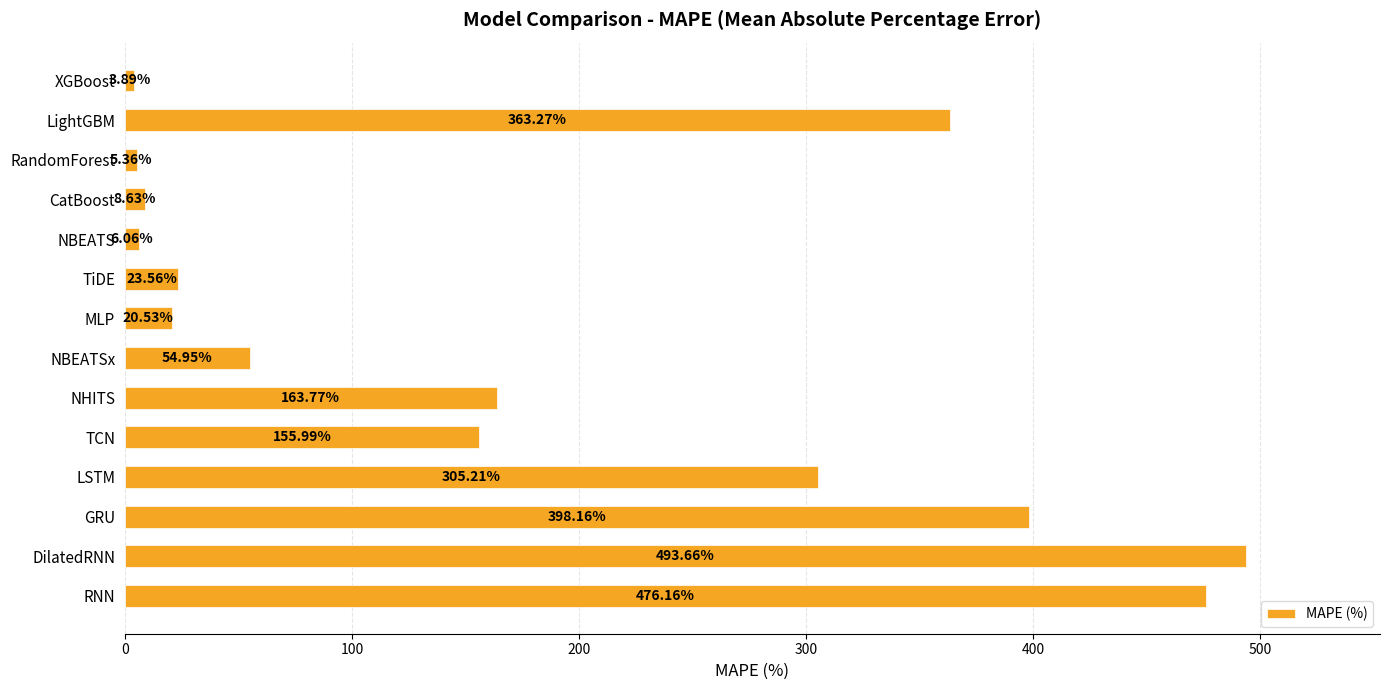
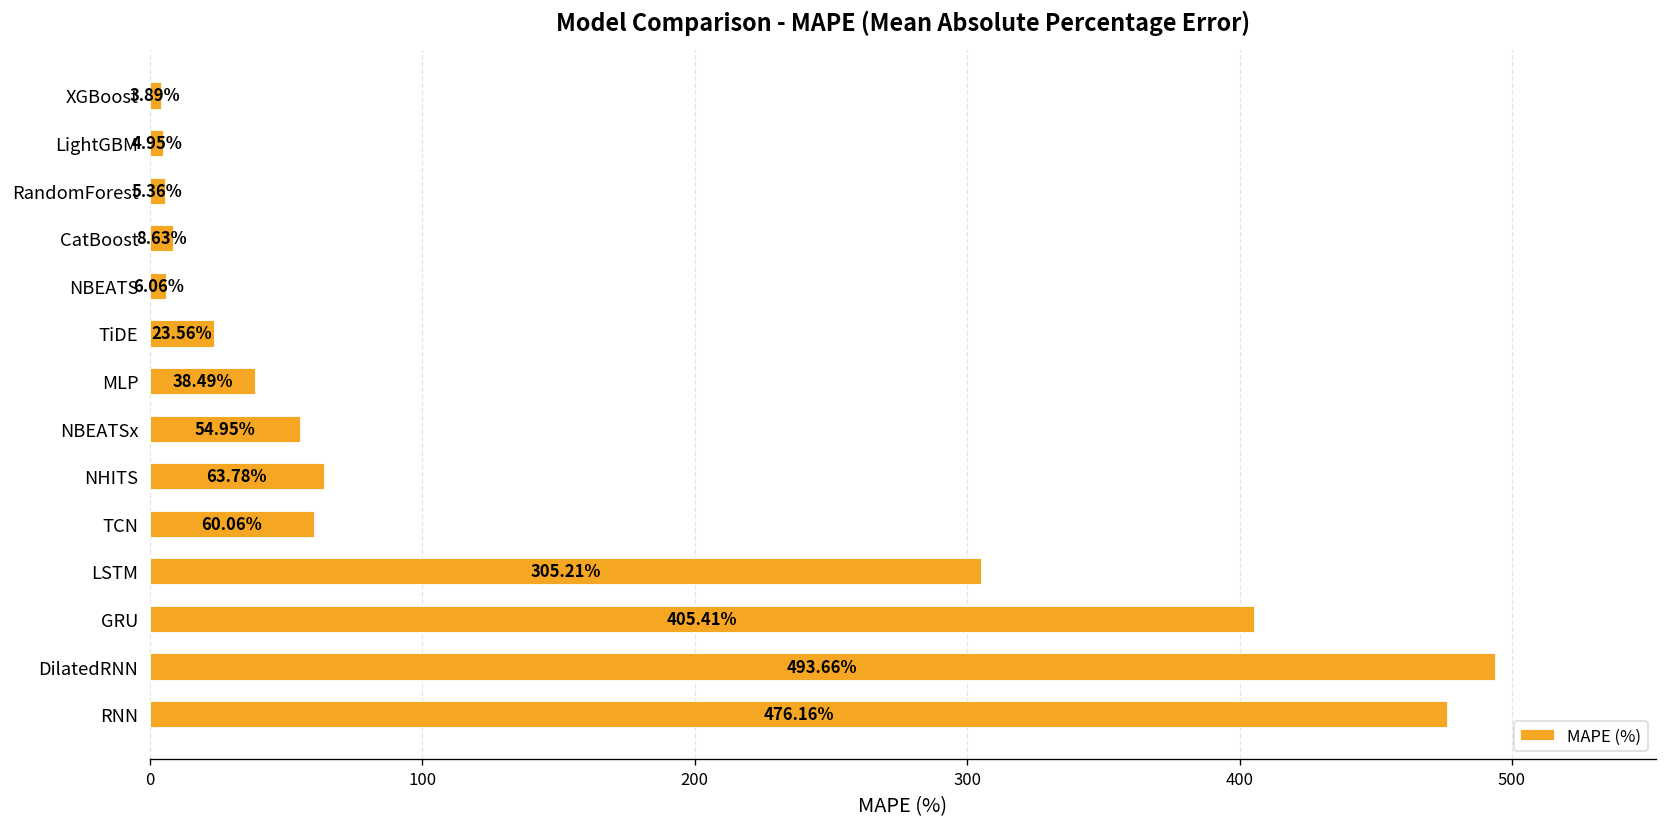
  {
    "XGBoost": "3.89%",
-   "LightGBM": "363.27%",
+   "LightGBM": "4.95%",
    "RandomForest": "5.36%",
    "CatBoost": "8.63%",
    "NBEATS": "6.06%",
    "TiDE": "23.56%",
-   "MLP": "20.53%",
+   "MLP": "38.49%",
    "NBEATSx": "54.95%",
-   "NHITS": "163.77%",
-   "TCN": "155.99%",
+   "NHITS": "63.78%",
+   "TCN": "60.06%",
    "LSTM": "305.21%",
-   "GRU": "398.16%",
+   "GRU": "405.41%",
    "DilatedRNN": "493.66%",
    "RNN": "476.16%"
  }
